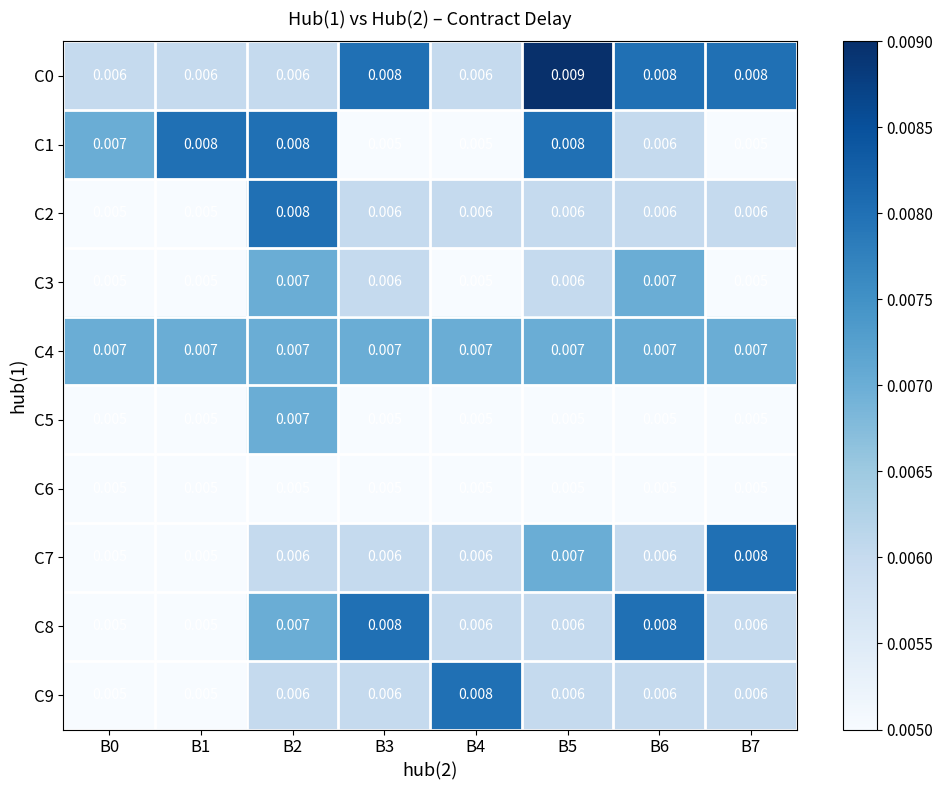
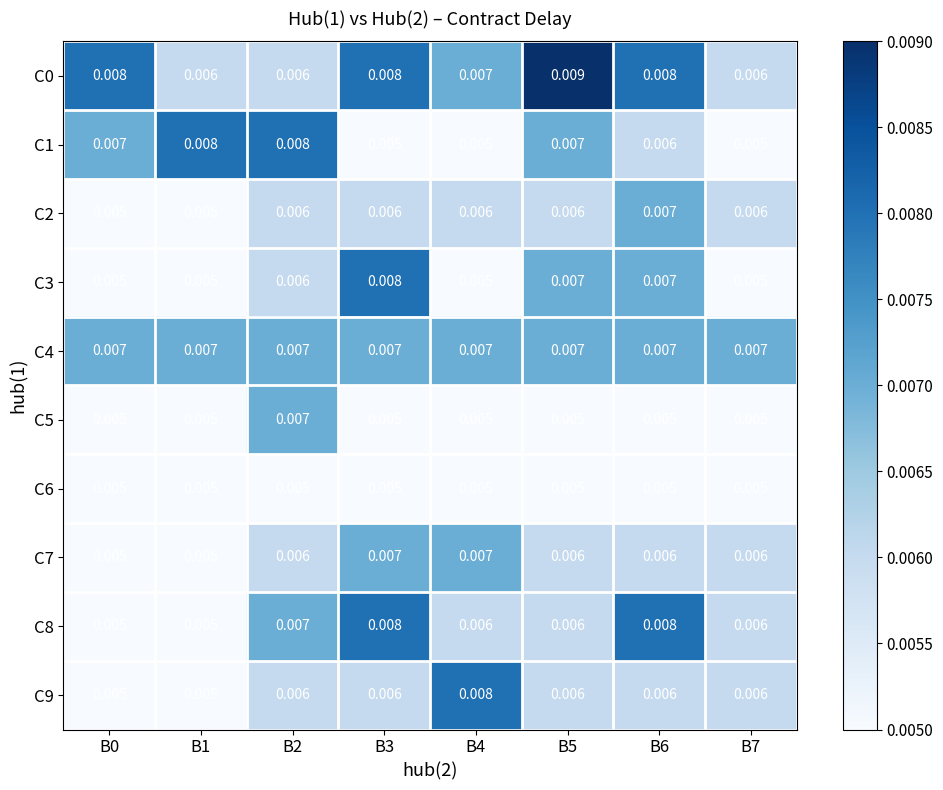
  {
    "C0": {
-     "B0": 0.006,
+     "B0": 0.008,
      "B1": 0.006,
      "B2": 0.006,
      "B3": 0.008,
-     "B4": 0.006,
+     "B4": 0.007,
      "B5": 0.009,
      "B6": 0.008,
-     "B7": 0.008
+     "B7": 0.006
    },
    "C1": {
      "B0": 0.007,
      "B1": 0.008,
      "B2": 0.008,
-     "B5": 0.008,
+     "B5": 0.007,
      "B6": 0.006
    },
    "C2": {
-     "B2": 0.008,
+     "B2": 0.006,
      "B3": 0.006,
      "B4": 0.006,
      "B5": 0.006,
-     "B6": 0.006,
+     "B6": 0.007,
      "B7": 0.006
    },
    "C3": {
-     "B2": 0.007,
-     "B3": 0.006,
-     "B5": 0.006,
+     "B2": 0.006,
+     "B3": 0.008,
+     "B5": 0.007,
      "B6": 0.007
    },
    "C4": {
      "B0": 0.007,
      "B1": 0.007,
      "B2": 0.007,
      "B3": 0.007,
      "B4": 0.007,
      "B5": 0.007,
      "B6": 0.007,
      "B7": 0.007
    },
    "C5": {
      "B2": 0.007
    },
    "C7": {
      "B2": 0.006,
-     "B3": 0.006,
-     "B4": 0.006,
-     "B5": 0.007,
+     "B3": 0.007,
+     "B4": 0.007,
+     "B5": 0.006,
      "B6": 0.006,
-     "B7": 0.008
+     "B7": 0.006
    },
    "C8": {
      "B2": 0.007,
      "B3": 0.008,
      "B4": 0.006,
      "B5": 0.006,
      "B6": 0.008,
      "B7": 0.006
    },
    "C9": {
      "B2": 0.006,
      "B3": 0.006,
      "B4": 0.008,
      "B5": 0.006,
      "B6": 0.006,
      "B7": 0.006
    }
  }
